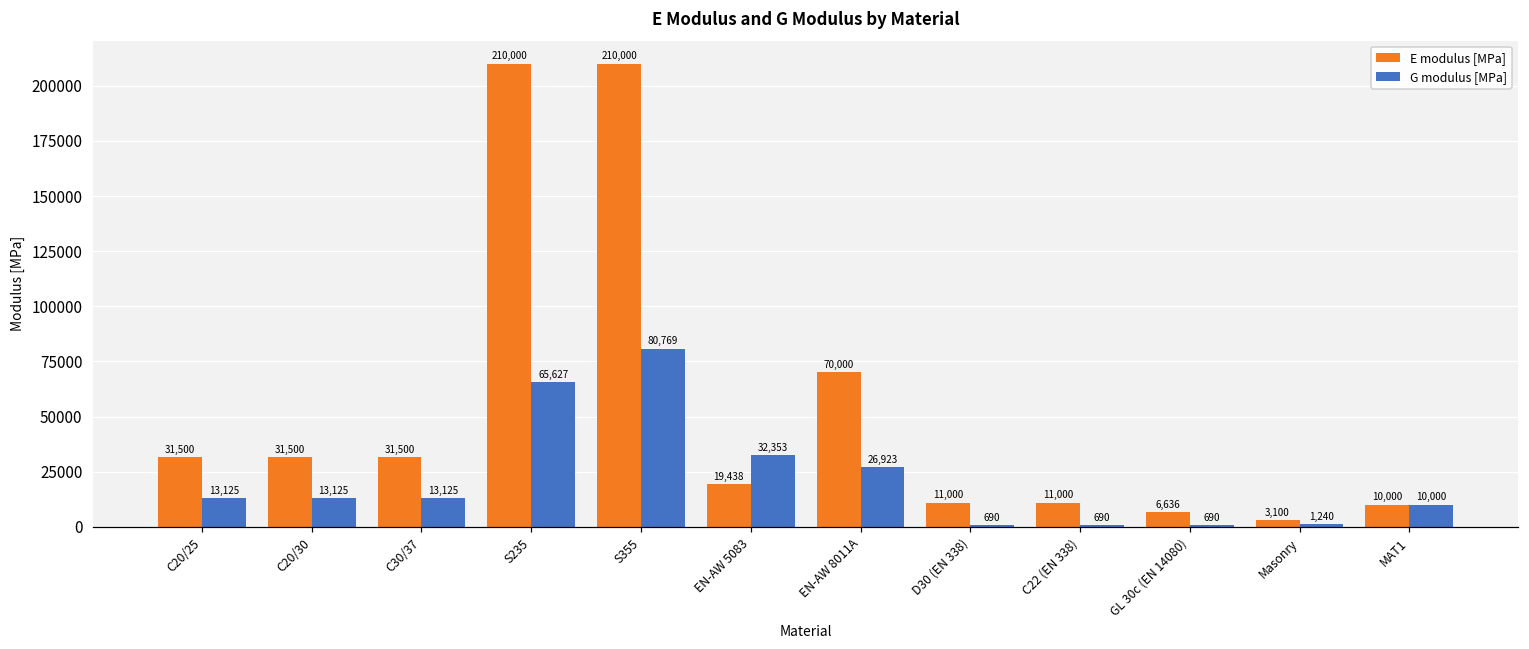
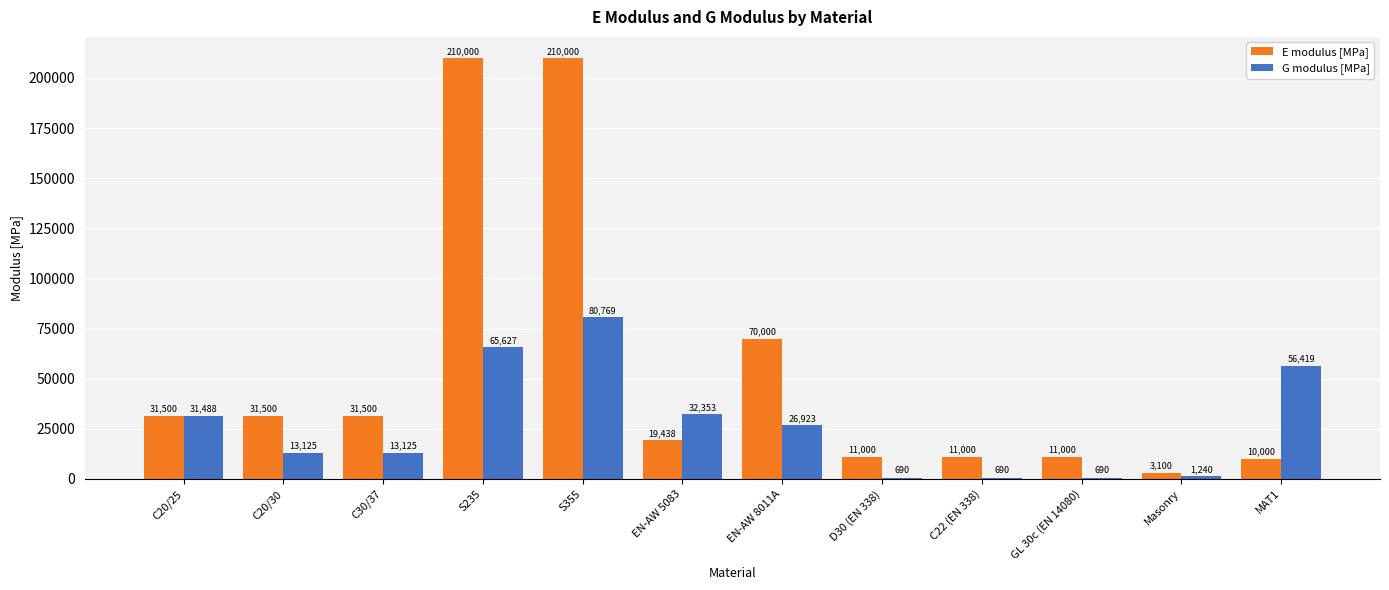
  {
    "E modulus [MPa]": {
      "C20/25": "31,500",
      "C20/30": "31,500",
      "C30/37": "31,500",
      "S235": "210,000",
      "S355": "210,000",
      "EN-AW 5083": "19,438",
      "EN-AW 8011A": "70,000",
      "D30 (EN 338)": "11,000",
      "C22 (EN 338)": "11,000",
-     "GL 30c (EN 14080)": "6,636",
+     "GL 30c (EN 14080)": "11,000",
      "Masonry": "3,100",
      "MAT1": "10,000"
    },
    "G modulus [MPa]": {
-     "C20/25": "13,125",
+     "C20/25": "31,488",
      "C20/30": "13,125",
      "C30/37": "13,125",
      "S235": "65,627",
      "S355": "80,769",
      "EN-AW 5083": "32,353",
      "EN-AW 8011A": "26,923",
      "D30 (EN 338)": "690",
      "C22 (EN 338)": "690",
      "GL 30c (EN 14080)": "690",
      "Masonry": "1,240",
-     "MAT1": "10,000"
+     "MAT1": "56,419"
    }
  }
